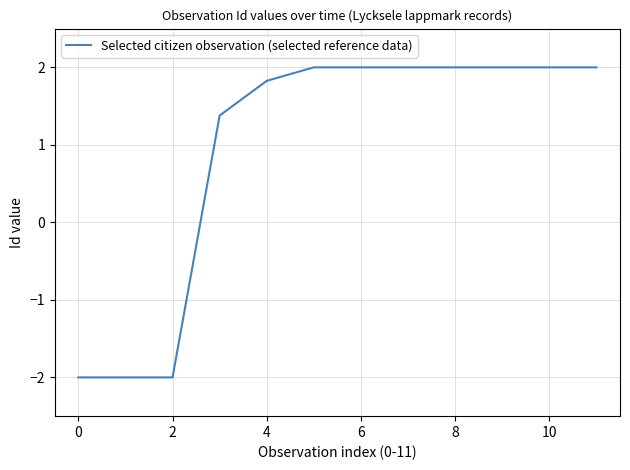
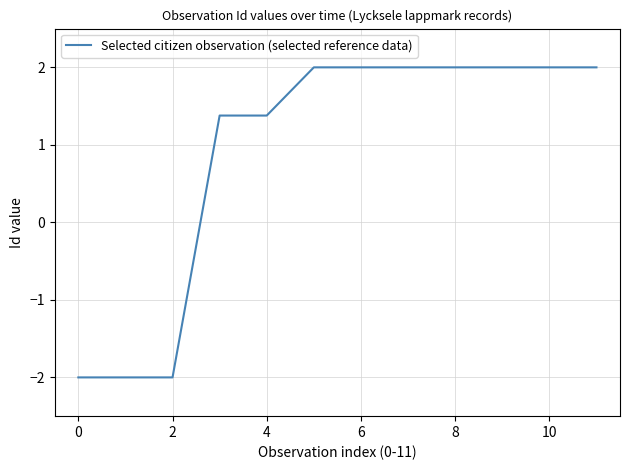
  {
    "0": -2.0,
    "2": -2.0,
-   "4": 1.8,
+   "4": 1.4,
    "6": 2.0,
    "8": 2.0,
    "10": 2.0
  }
